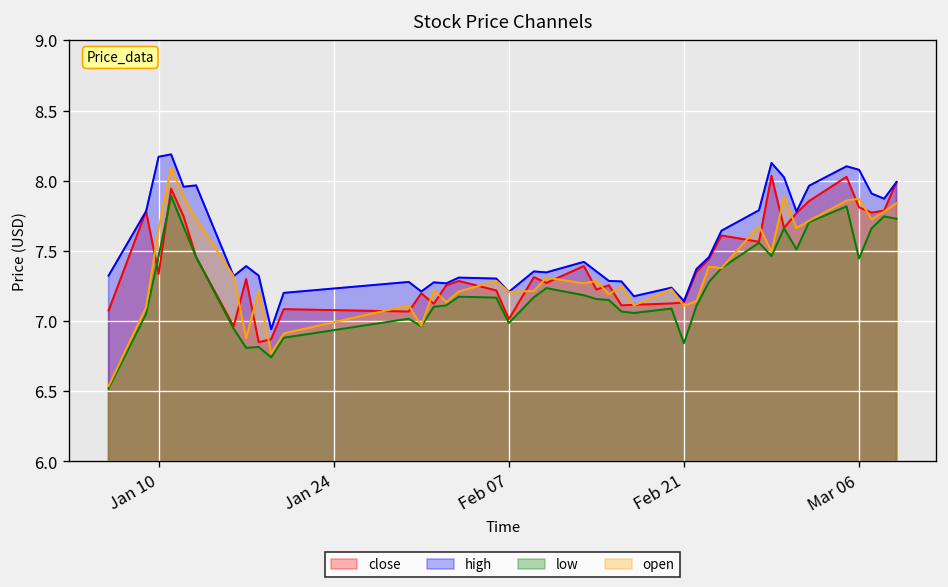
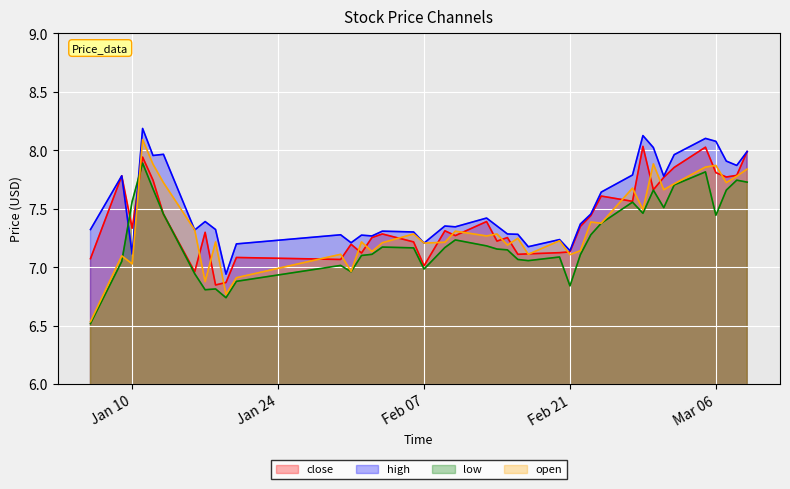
  {
    "close": {
      "Jan 10": 7.34,
      "Feb 07": 7.01,
      "Mar 06": 7.81
    },
    "high": {
-     "Jan 10": 8.17,
+     "Jan 10": 7.11,
      "Mar 06": 8.08
    },
    "low": {
-     "Jan 10": 7.46,
+     "Jan 10": 7.57,
      "Feb 07": 6.99,
      "Feb 21": 6.84,
      "Mar 06": 7.45
    },
    "open": {
-     "Jan 10": 7.66,
+     "Jan 10": 7.03,
      "Feb 21": 7.11,
      "Mar 06": 7.87
    }
  }
